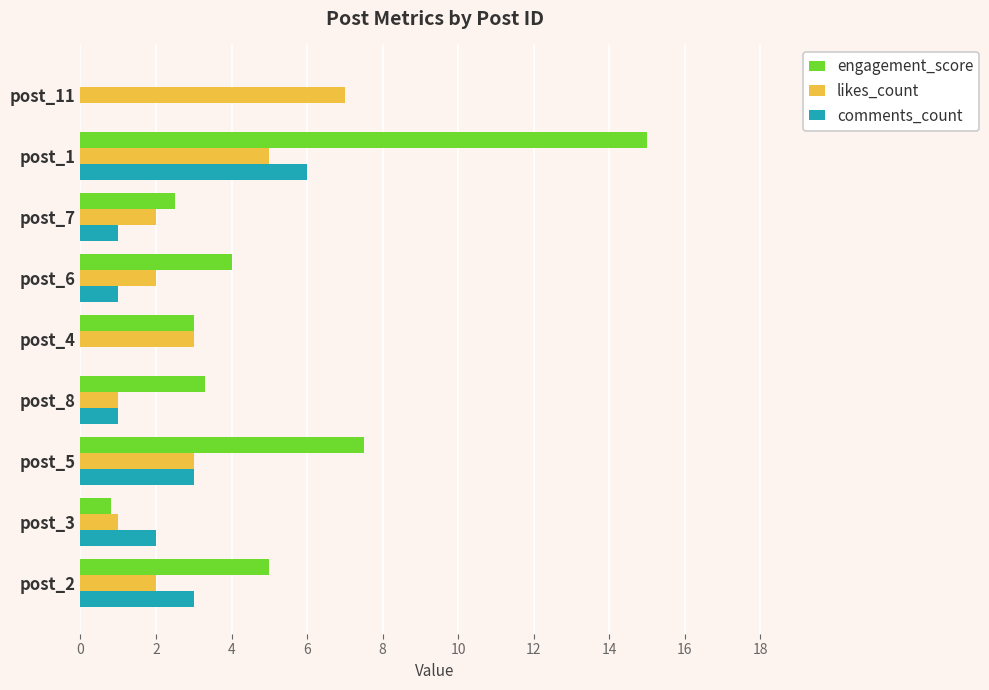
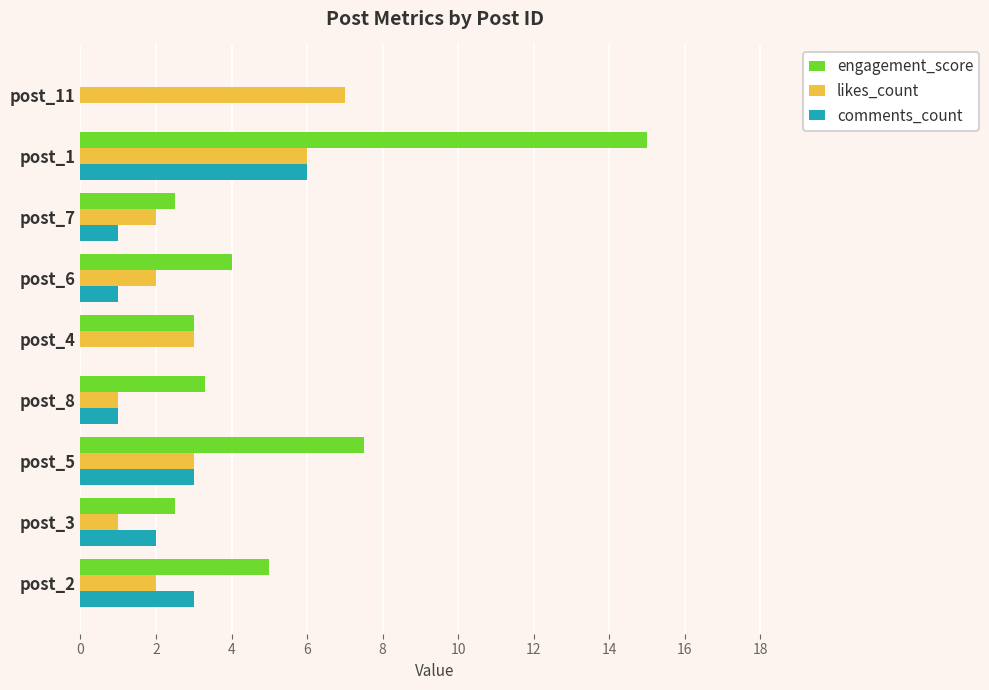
  {
    "engagement_score": {
      "post_11": 0.0,
      "post_1": 15.0,
      "post_7": 2.5,
      "post_6": 4.0,
      "post_4": 3.0,
      "post_8": 3.3,
      "post_5": 7.5,
-     "post_3": 0.8,
+     "post_3": 2.5,
      "post_2": 5.0
    },
    "likes_count": {
      "post_11": 7,
-     "post_1": 5,
+     "post_1": 6,
      "post_7": 2,
      "post_6": 2,
      "post_4": 3,
      "post_8": 1,
      "post_5": 3,
      "post_3": 1,
      "post_2": 2
    },
    "comments_count": {
      "post_11": 0.0,
      "post_1": 6.0,
      "post_7": 1.0,
      "post_6": 1.0,
      "post_4": 0.0,
      "post_8": 1.0,
      "post_5": 3.0,
      "post_3": 2.0,
      "post_2": 3.0
    }
  }
